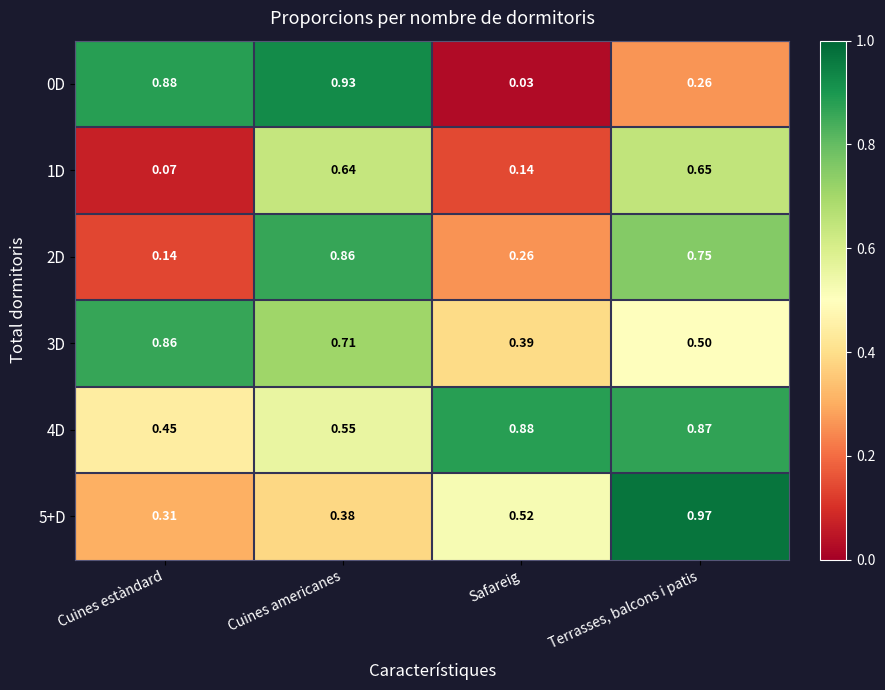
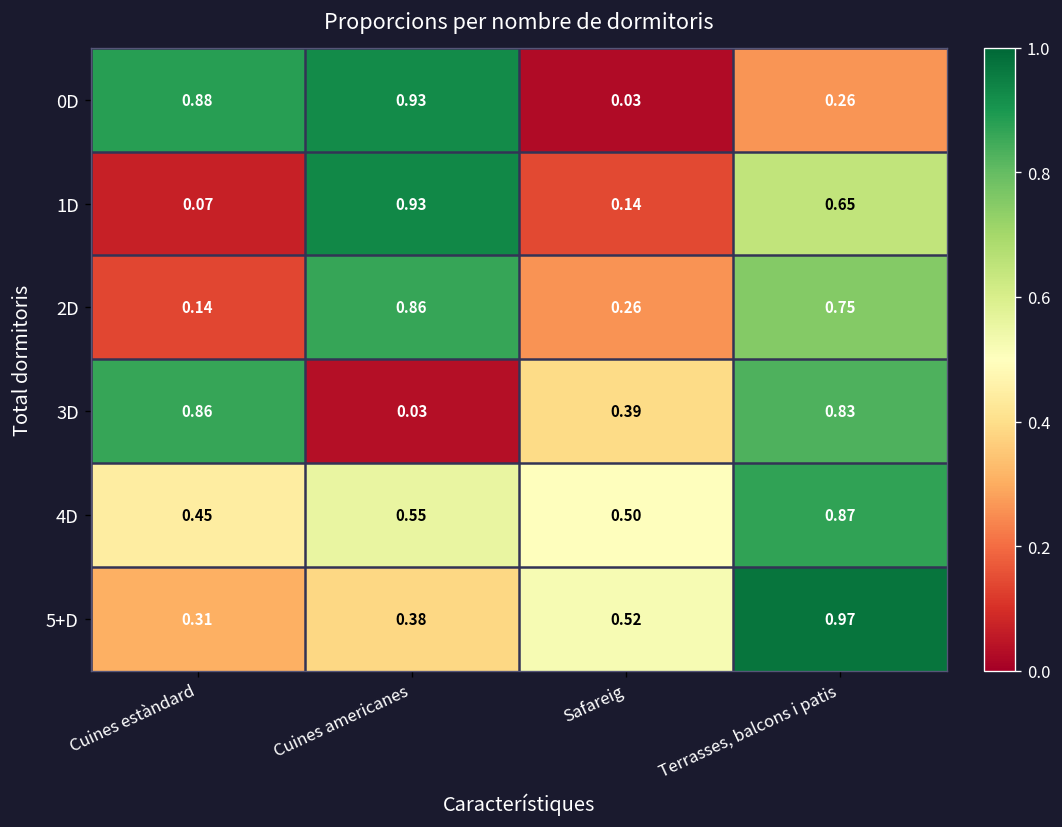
  {
    "0D": {
      "Cuines estàndard": 0.88,
      "Cuines americanes": 0.93,
      "Safareig": 0.03,
      "Terrasses, balcons i patis": 0.26
    },
    "1D": {
      "Cuines estàndard": 0.07,
-     "Cuines americanes": 0.64,
+     "Cuines americanes": 0.93,
      "Safareig": 0.14,
      "Terrasses, balcons i patis": 0.65
    },
    "2D": {
      "Cuines estàndard": 0.14,
      "Cuines americanes": 0.86,
      "Safareig": 0.26,
      "Terrasses, balcons i patis": 0.75
    },
    "3D": {
      "Cuines estàndard": 0.86,
-     "Cuines americanes": 0.71,
+     "Cuines americanes": 0.03,
      "Safareig": 0.39,
-     "Terrasses, balcons i patis": 0.50
+     "Terrasses, balcons i patis": 0.83
    },
    "4D": {
      "Cuines estàndard": 0.45,
      "Cuines americanes": 0.55,
-     "Safareig": 0.88,
+     "Safareig": 0.50,
      "Terrasses, balcons i patis": 0.87
    },
    "5+D": {
      "Cuines estàndard": 0.31,
      "Cuines americanes": 0.38,
      "Safareig": 0.52,
      "Terrasses, balcons i patis": 0.97
    }
  }
